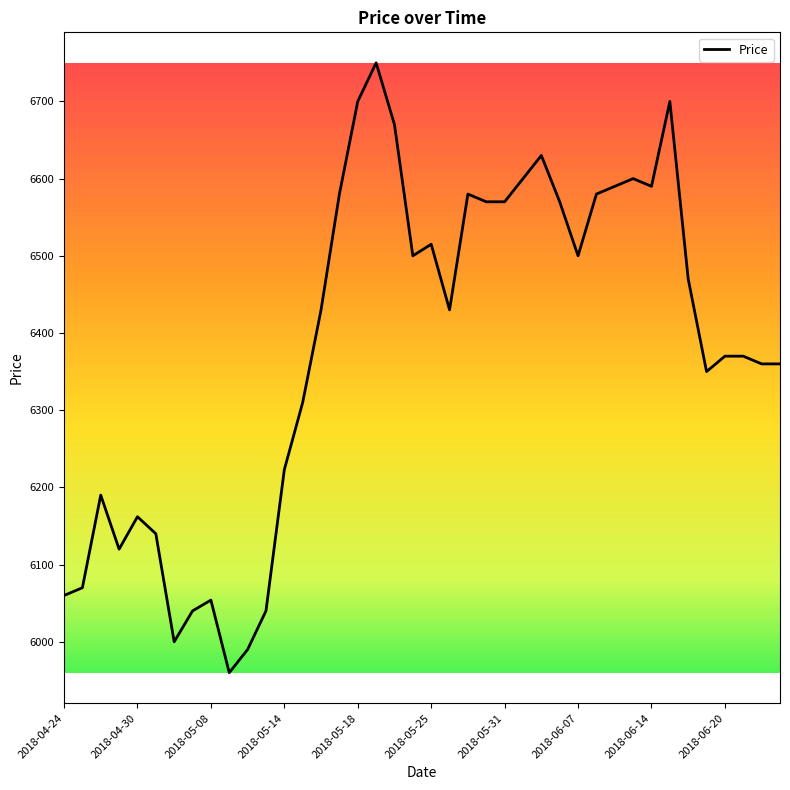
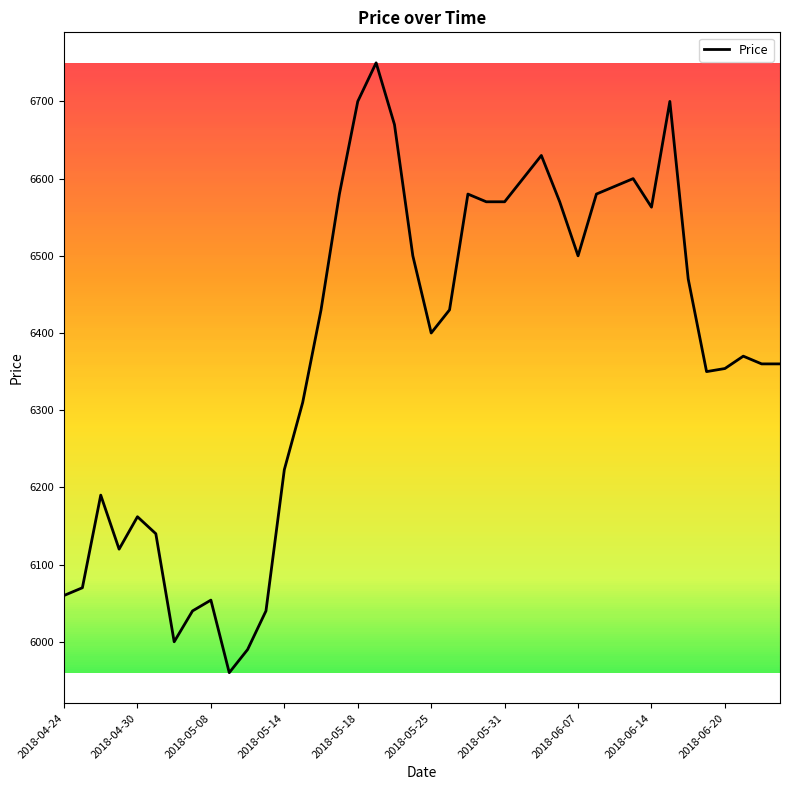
  {
    "2018-04-24": 6060,
    "2018-04-30": 6160,
    "2018-05-08": 6050,
    "2018-05-14": 6220,
    "2018-05-18": 6700,
-   "2018-05-25": 6520,
+   "2018-05-25": 6400,
    "2018-05-31": 6570,
    "2018-06-07": 6500,
-   "2018-06-14": 6590,
-   "2018-06-20": 6370
+   "2018-06-14": 6560,
+   "2018-06-20": 6350
  }
